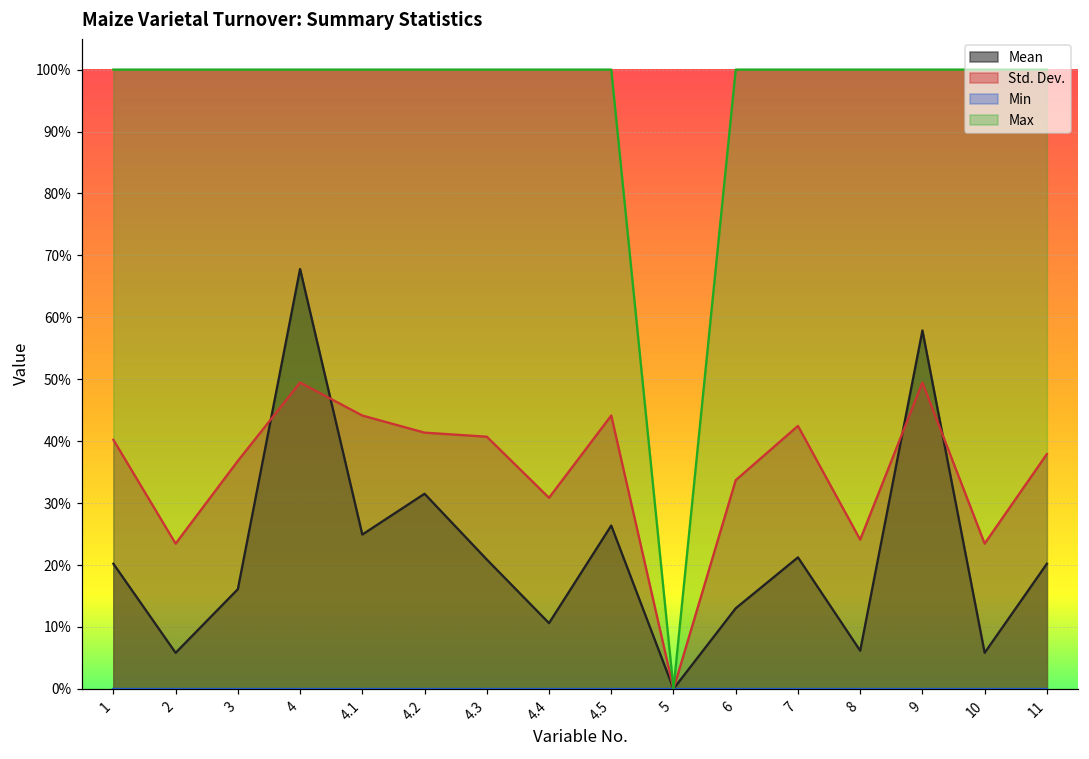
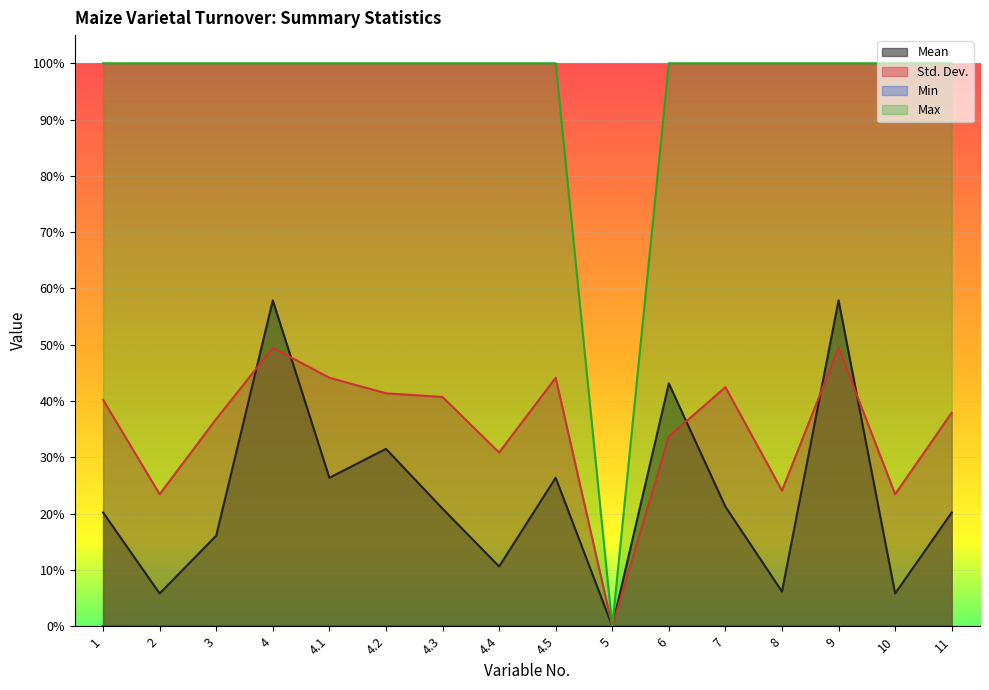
  {
    "Mean": {
      "1": "20%",
      "2": "6%",
      "3": "16%",
-     "4": "68%",
-     "4.1": "25%",
+     "4": "58%",
+     "4.1": "26%",
      "4.2": "32%",
      "4.3": "21%",
      "4.4": "11%",
      "4.5": "26%",
-     "6": "13%",
+     "6": "43%",
      "7": "21%",
      "8": "6%",
      "9": "58%",
      "10": "6%",
      "11": "20%"
    },
    "Std. Dev.": {
      "1": "40%",
      "2": "23%",
      "3": "37%",
      "4": "49%",
      "4.1": "44%",
      "4.2": "41%",
      "4.3": "41%",
      "4.4": "31%",
      "4.5": "44%",
      "6": "34%",
      "7": "42%",
      "8": "24%",
      "9": "49%",
      "10": "23%",
      "11": "38%"
    },
    "Min": {
      "1": "0%",
      "2": "0%",
      "3": "0%",
      "4": "0%",
      "4.1": "0%",
      "4.2": "0%",
      "4.3": "0%",
      "4.4": "0%",
      "4.5": "0%",
      "6": "0%",
      "7": "0%",
      "8": "0%",
      "9": "0%",
      "10": "0%",
      "11": "0%"
    },
    "Max": {
      "1": "100%",
      "2": "100%",
      "3": "100%",
      "4": "100%",
      "4.1": "100%",
      "4.2": "100%",
      "4.3": "100%",
      "4.4": "100%",
      "4.5": "100%",
      "6": "100%",
      "7": "100%",
      "8": "100%",
      "9": "100%"
    }
  }
